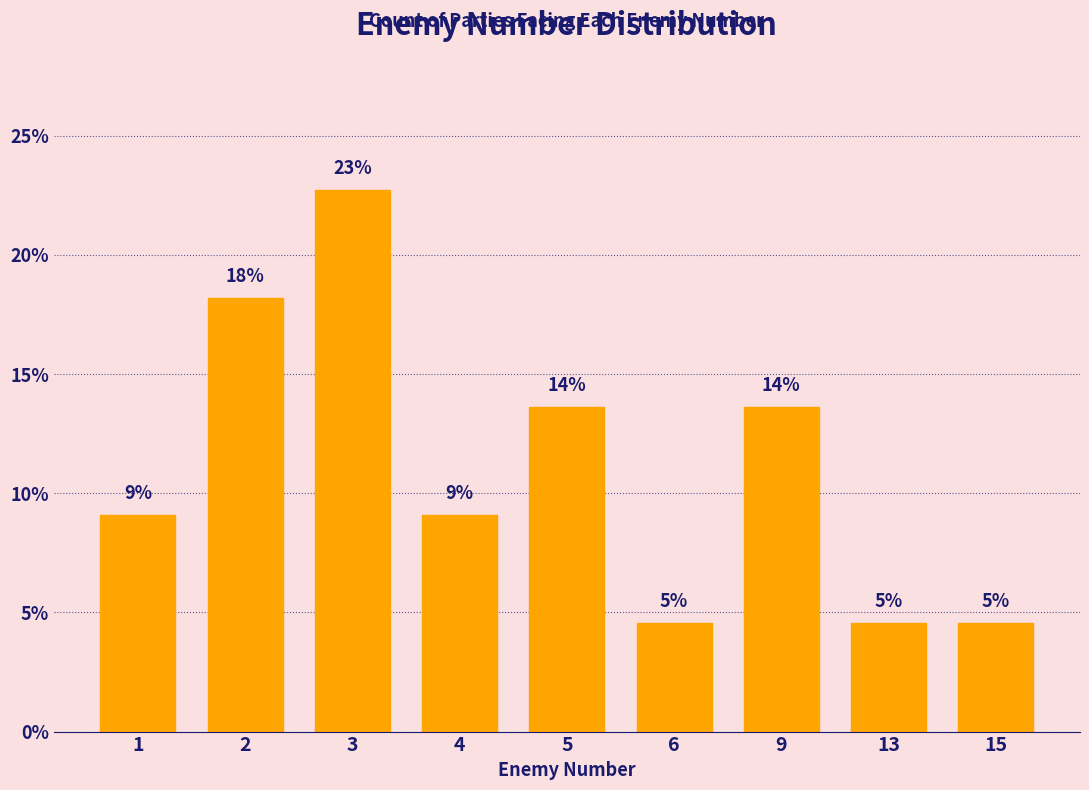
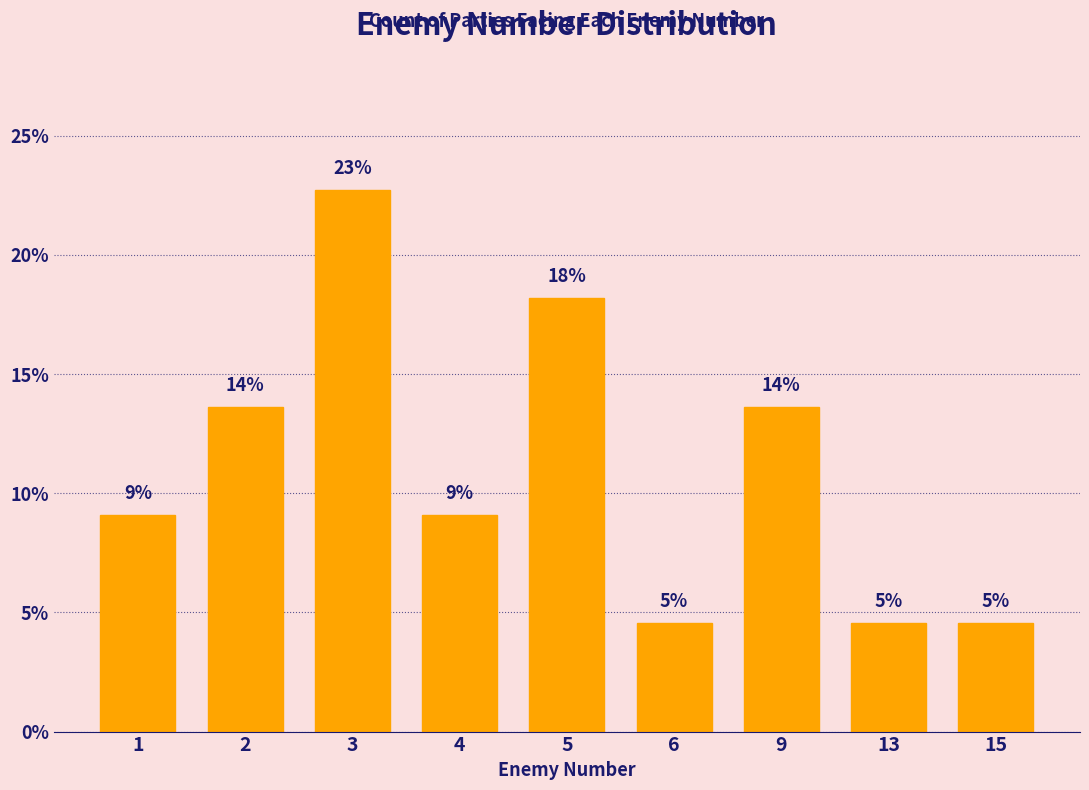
  {
    "1": "9%",
-   "2": "18%",
+   "2": "14%",
    "3": "23%",
    "4": "9%",
-   "5": "14%",
+   "5": "18%",
    "6": "5%",
    "9": "14%",
    "13": "5%",
    "15": "5%"
  }
